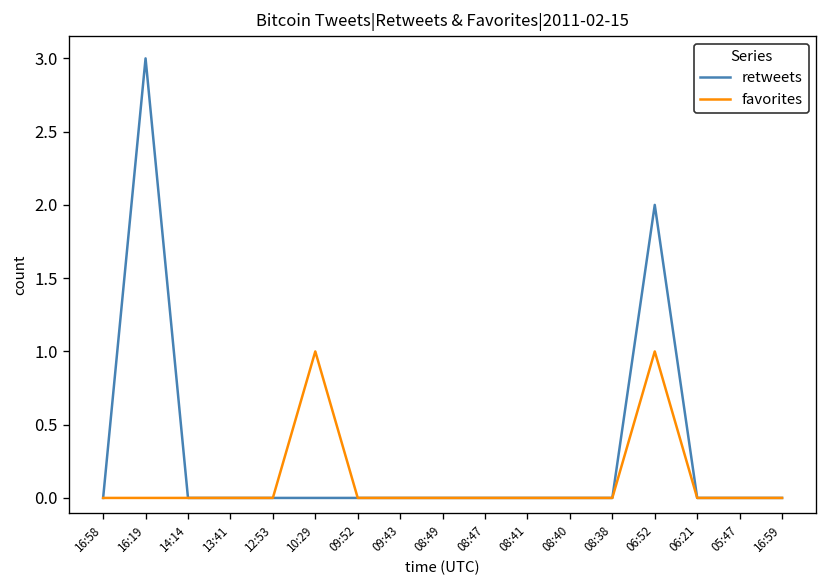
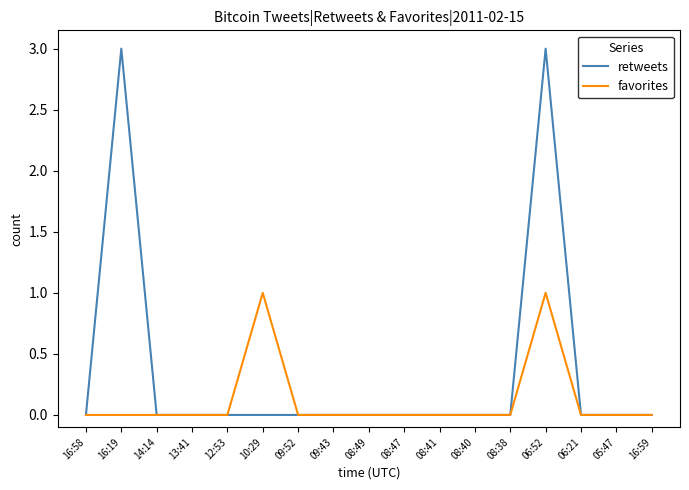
  {
    "retweets": {
      "16:19": 3,
      "10:29": 0,
-     "06:52": 2
+     "06:52": 3
    },
    "favorites": {
      "16:19": 0,
      "10:29": 1,
      "06:52": 1
    }
  }
